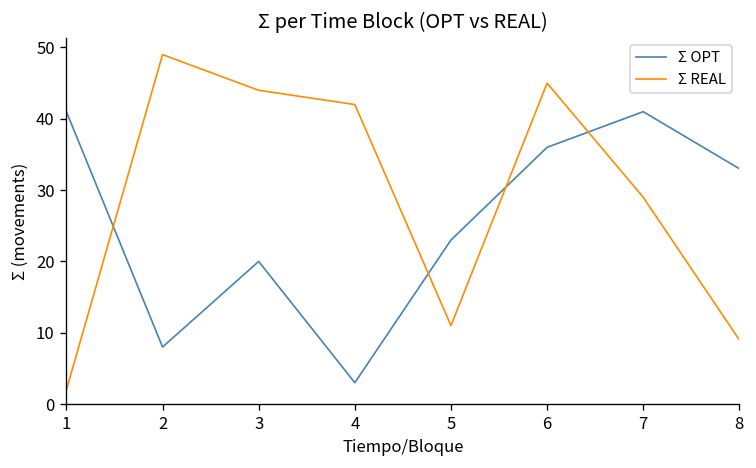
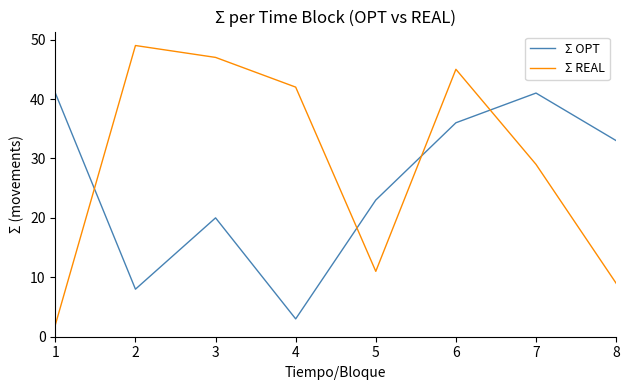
  {
    "Σ OPT": {
      "1": 41,
      "2": 8,
      "3": 20,
      "4": 3,
      "5": 23,
      "6": 36,
      "7": 41,
      "8": 33
    },
    "Σ REAL": {
      "1": 2,
      "2": 49,
-     "3": 44,
+     "3": 47,
      "4": 42,
      "5": 11,
      "6": 45,
      "7": 29,
      "8": 9
    }
  }
